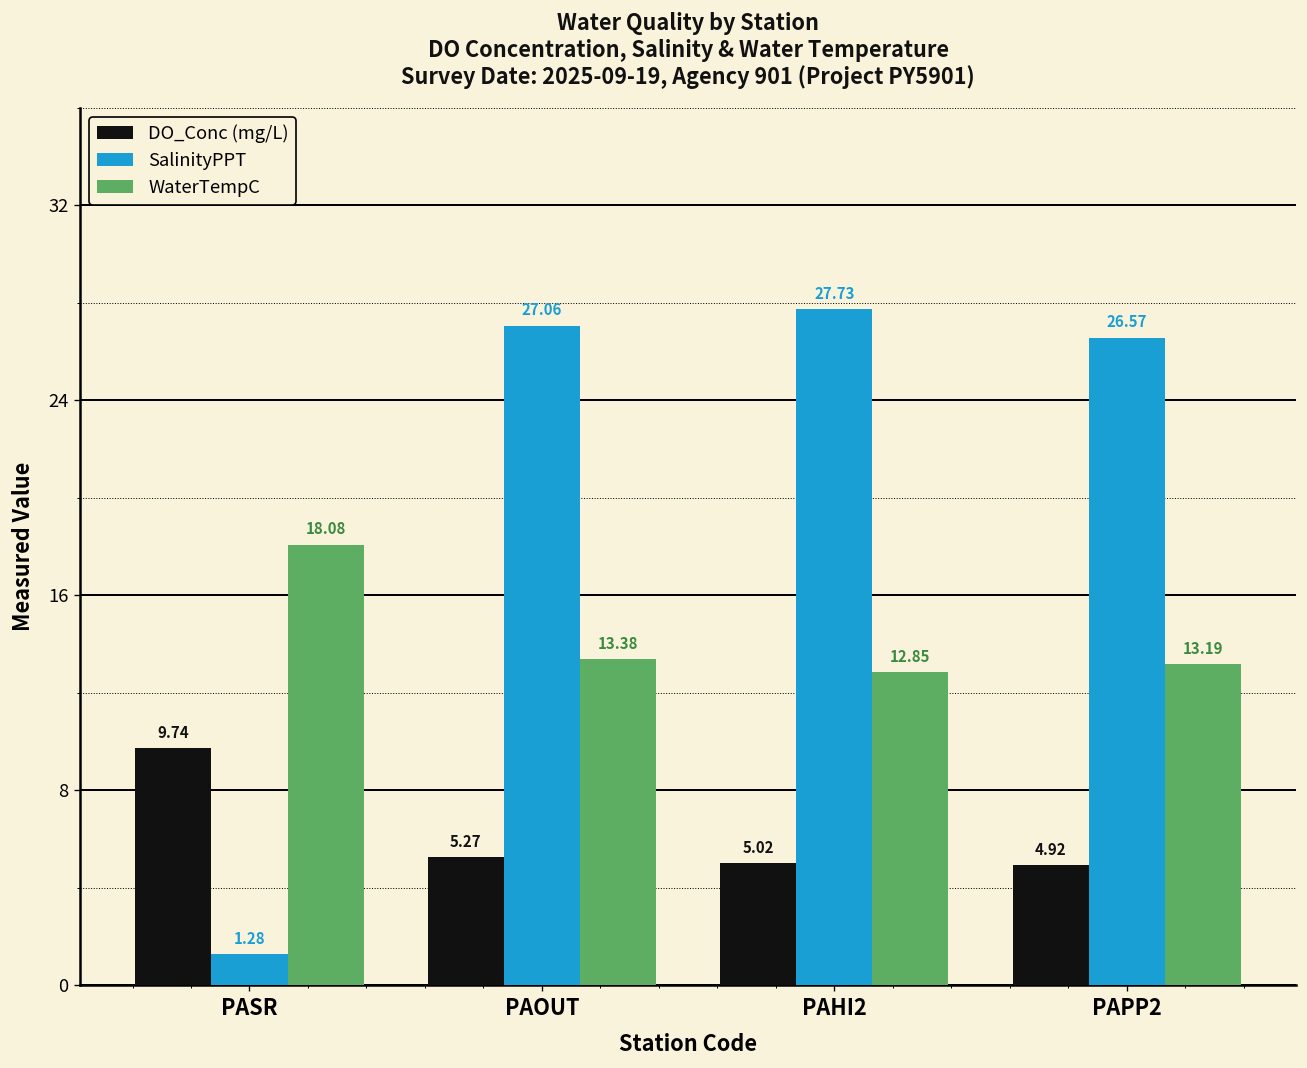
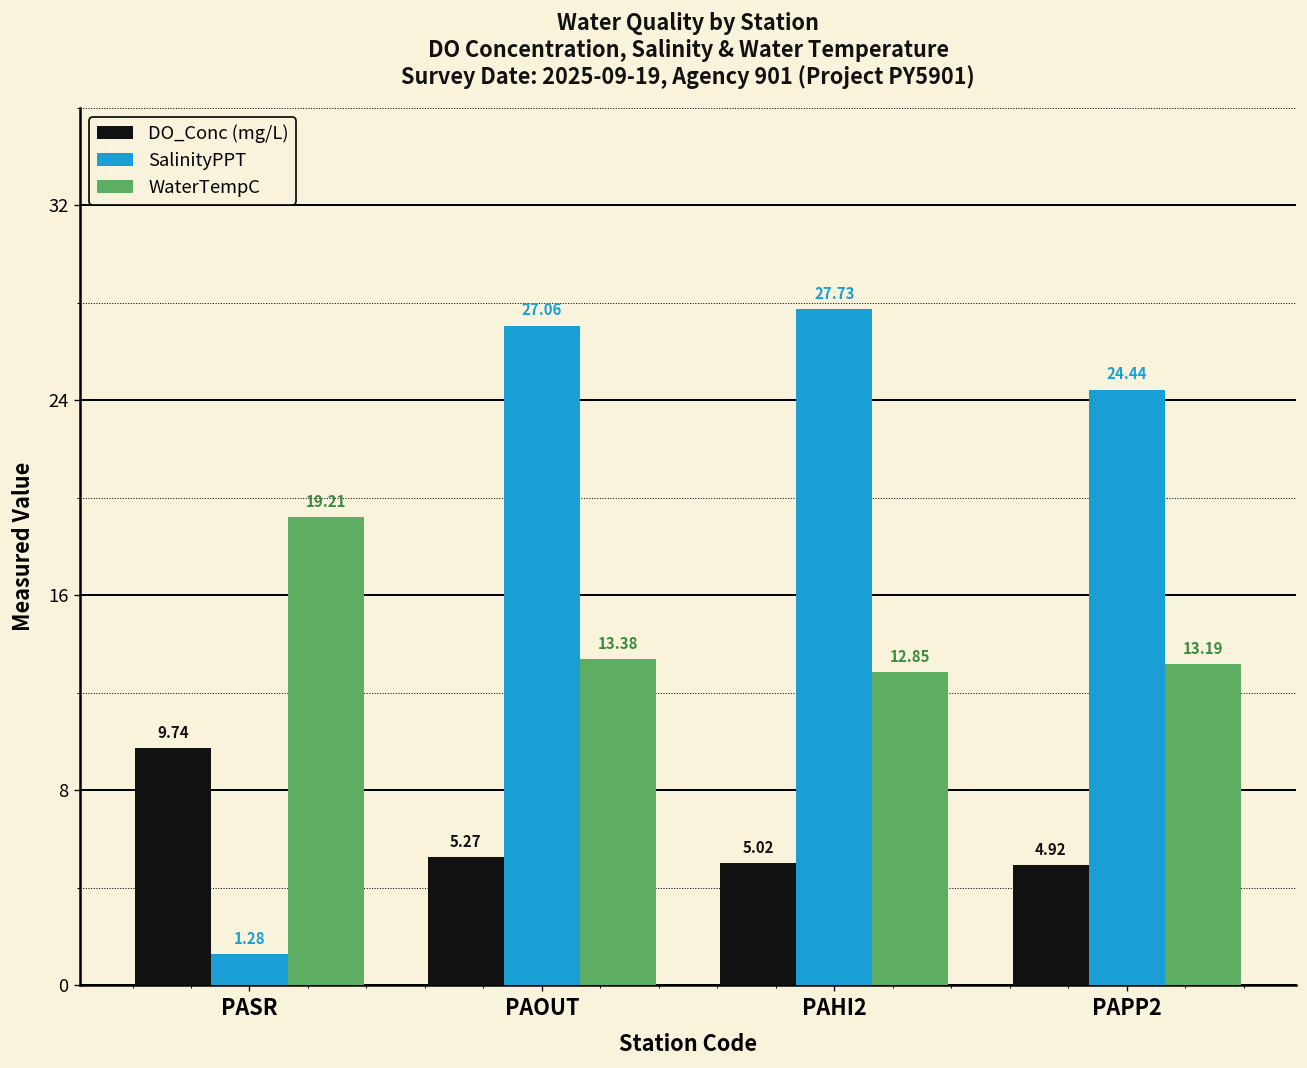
  {
    "DO_Conc (mg/L)": {
      "PASR": 9.74,
      "PAOUT": 5.27,
      "PAHI2": 5.02,
      "PAPP2": 4.92
    },
    "SalinityPPT": {
      "PASR": 1.28,
      "PAOUT": 27.06,
      "PAHI2": 27.73,
-     "PAPP2": 26.57
+     "PAPP2": 24.44
    },
    "WaterTempC": {
-     "PASR": 18.08,
+     "PASR": 19.21,
      "PAOUT": 13.38,
      "PAHI2": 12.85,
      "PAPP2": 13.19
    }
  }
